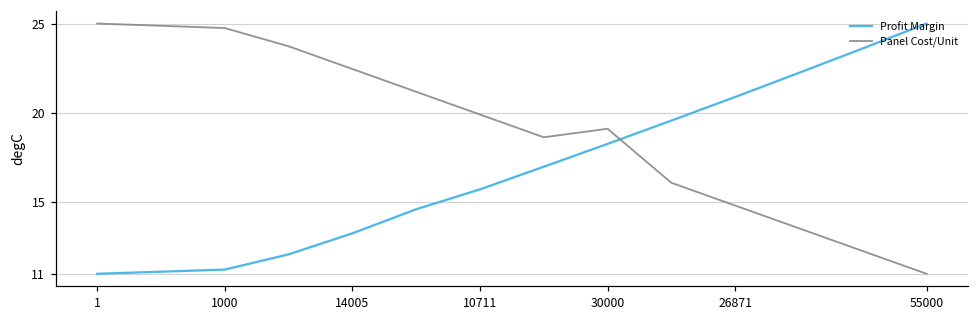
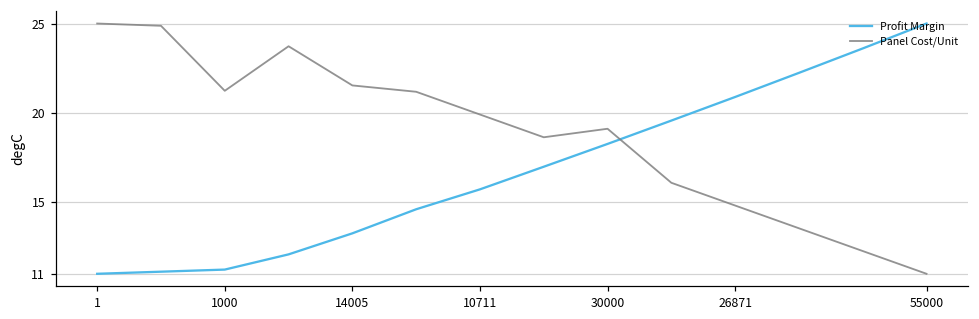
  {
    "Profit Margin": {
      "1000": 11.2,
      "14005": 13.3,
      "10711": 15.7,
      "30000": 18.3,
      "26871": 20.9,
      "55000": 25.0
    },
    "Panel Cost/Unit": {
-     "1000": 24.7,
-     "14005": 22.5,
+     "1000": 21.2,
+     "14005": 21.5,
      "10711": 19.9,
      "30000": 19.1,
      "26871": 14.8,
      "55000": 11.0
    }
  }
